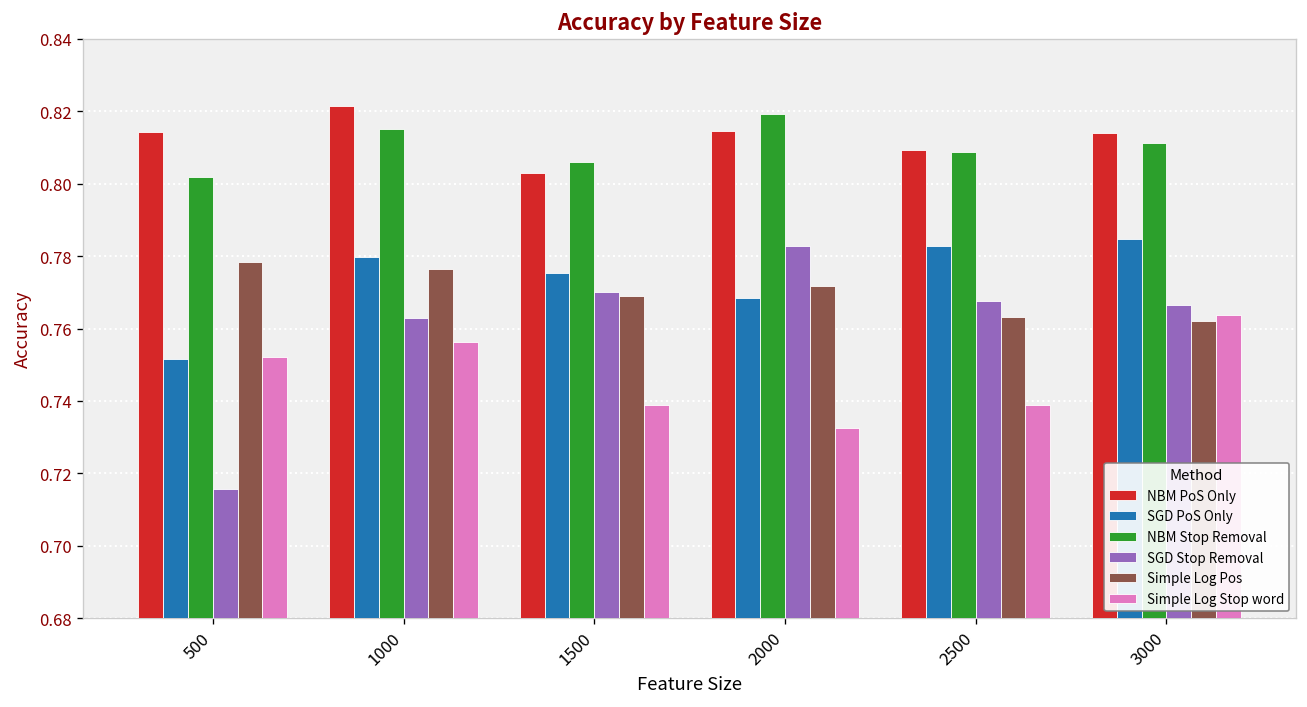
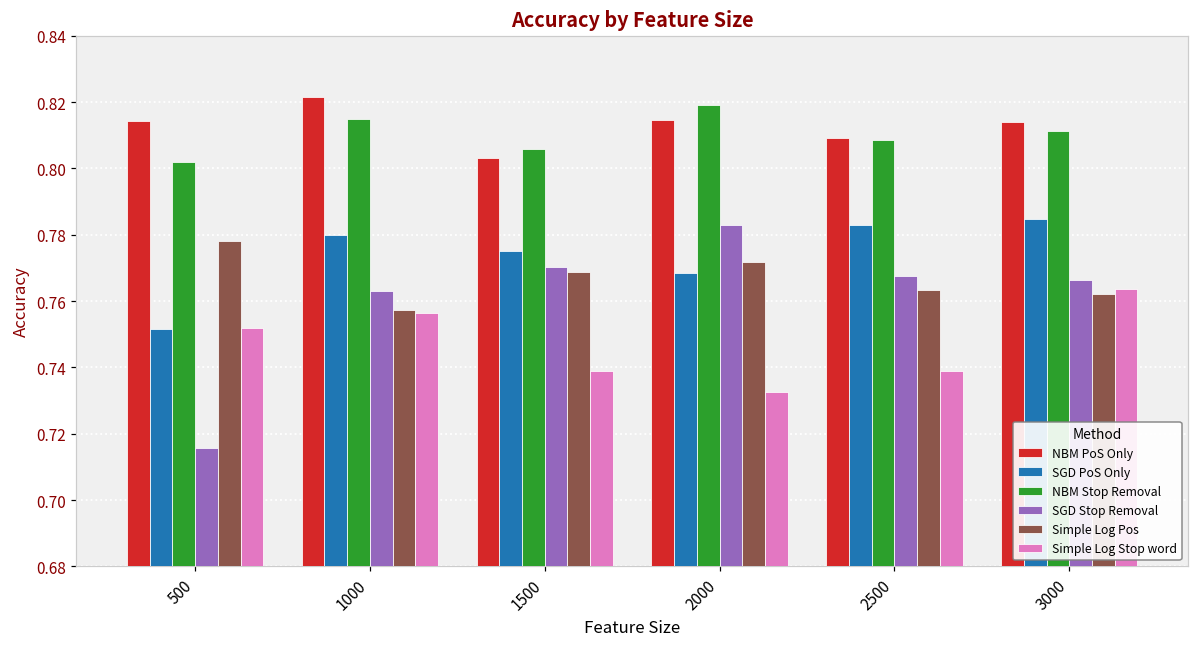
  {
    "NBM PoS Only": {
      "500": 0.814,
      "1000": 0.822,
      "1500": 0.803,
      "2000": 0.815,
      "2500": 0.809,
      "3000": 0.814
    },
    "SGD PoS Only": {
      "500": 0.752,
      "1000": 0.780,
      "1500": 0.775,
      "2000": 0.768,
      "2500": 0.783,
      "3000": 0.785
    },
    "NBM Stop Removal": {
      "500": 0.802,
      "1000": 0.815,
      "1500": 0.806,
      "2000": 0.819,
      "2500": 0.809,
      "3000": 0.811
    },
    "SGD Stop Removal": {
      "500": 0.716,
      "1000": 0.763,
      "1500": 0.770,
      "2000": 0.783,
      "2500": 0.767,
      "3000": 0.766
    },
    "Simple Log Pos": {
      "500": 0.778,
-     "1000": 0.777,
+     "1000": 0.757,
      "1500": 0.769,
      "2000": 0.772,
      "2500": 0.763,
      "3000": 0.762
    },
    "Simple Log Stop word": {
      "500": 0.752,
      "1000": 0.756,
      "1500": 0.739,
      "2000": 0.733,
      "2500": 0.739,
      "3000": 0.764
    }
  }
